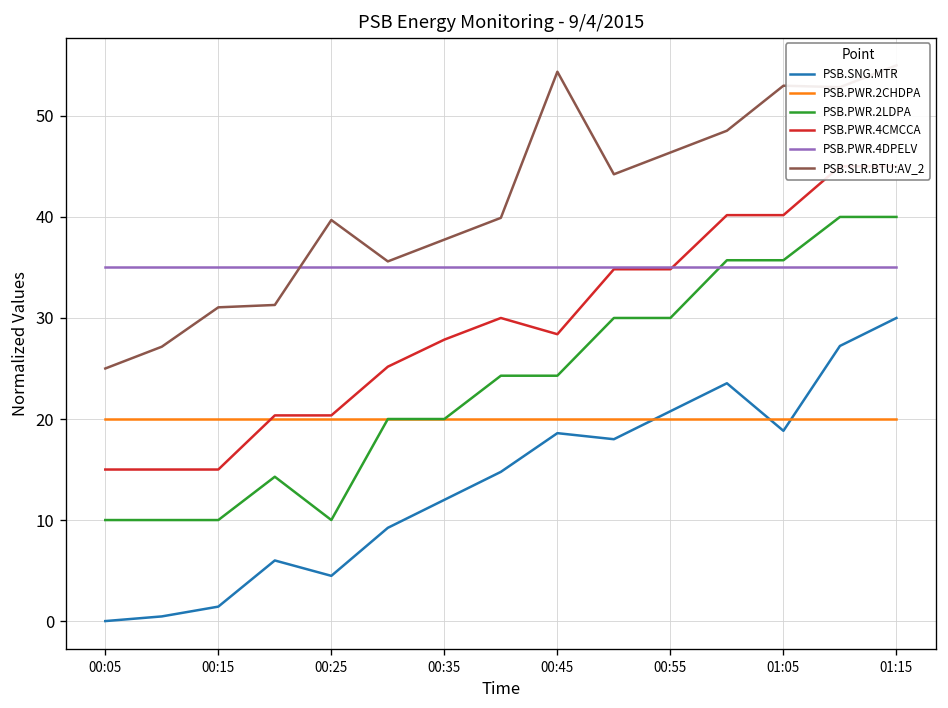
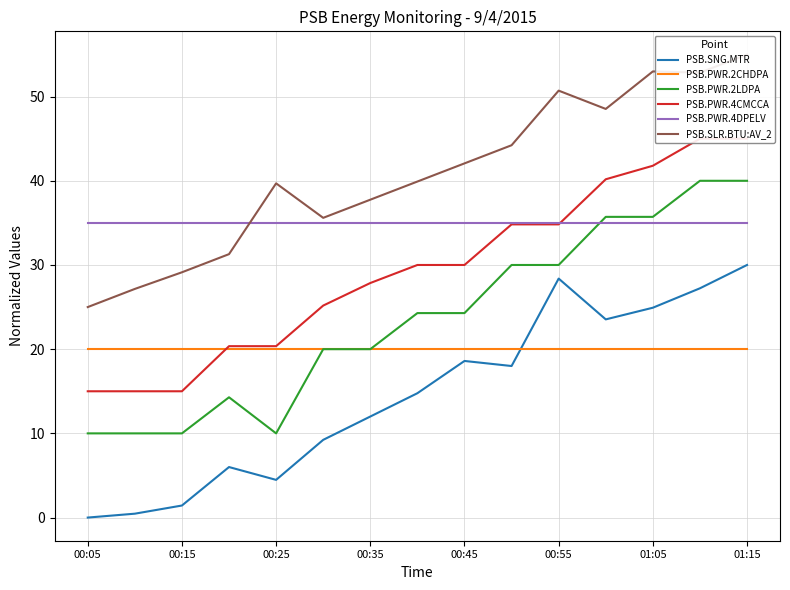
  {
    "PSB.SNG.MTR": {
      "00:05": 0,
      "00:15": 1,
      "00:25": 4,
      "00:35": 12,
      "00:45": 19,
-     "00:55": 21,
-     "01:05": 19,
+     "00:55": 28,
+     "01:05": 25,
      "01:15": 30
    },
    "PSB.PWR.2CHDPA": {
      "00:05": 20,
      "00:15": 20,
      "00:25": 20,
      "00:45": 20,
      "00:55": 20,
      "01:05": 20,
      "01:15": 20
    },
    "PSB.PWR.2LDPA": {
      "00:05": 10,
      "00:15": 10,
      "00:25": 10,
      "00:45": 24,
      "00:55": 30,
      "01:05": 36,
      "01:15": 40
    },
    "PSB.PWR.4CMCCA": {
      "00:05": 15,
      "00:15": 15,
      "00:25": 20,
      "00:35": 28,
-     "00:45": 28,
-     "01:05": 40
+     "00:45": 30,
+     "01:05": 42
    },
    "PSB.PWR.4DPELV": {
      "00:05": 35,
      "00:15": 35,
      "00:25": 35,
      "00:35": 35,
      "00:45": 35,
      "01:05": 35,
      "01:15": 35
    },
    "PSB.SLR.BTU:AV_2": {
      "00:05": 25,
-     "00:15": 31,
+     "00:15": 29,
      "00:25": 40,
      "00:35": 38,
-     "00:45": 54,
-     "00:55": 46,
+     "00:45": 42,
+     "00:55": 51,
      "01:05": 53
    }
  }
